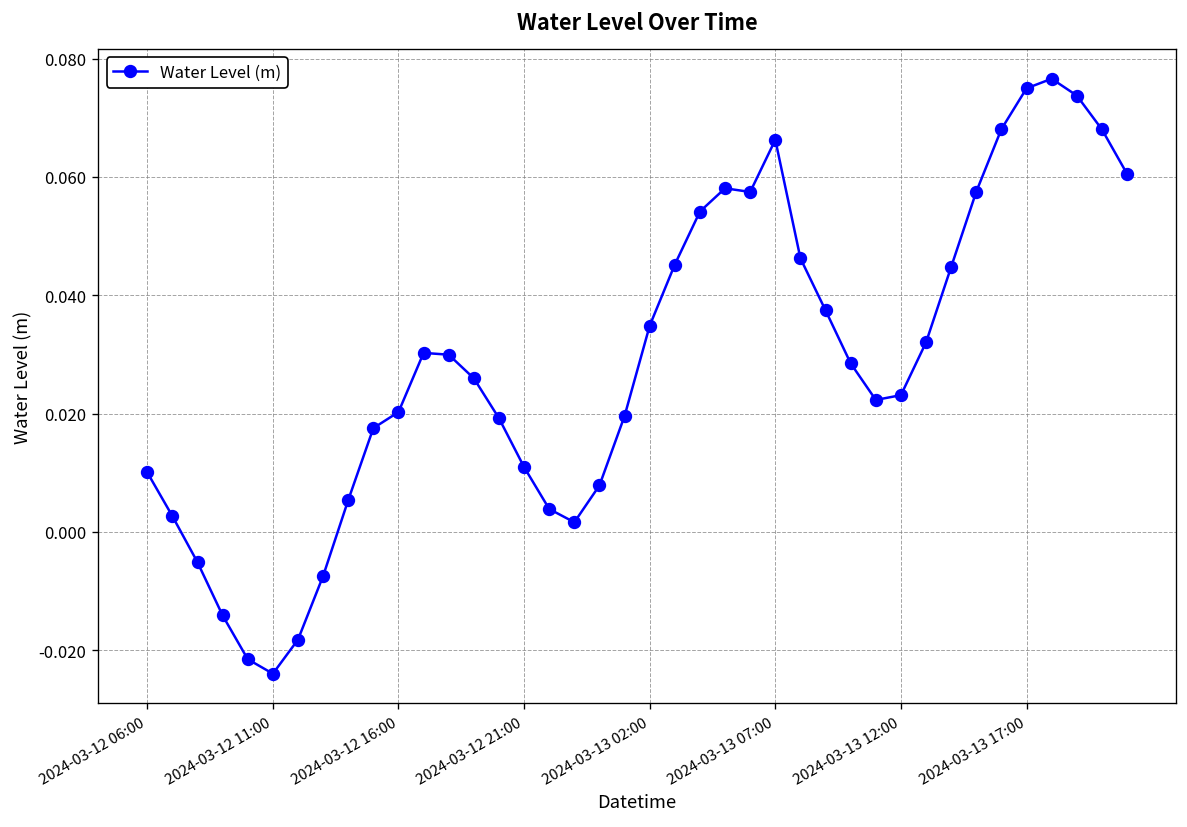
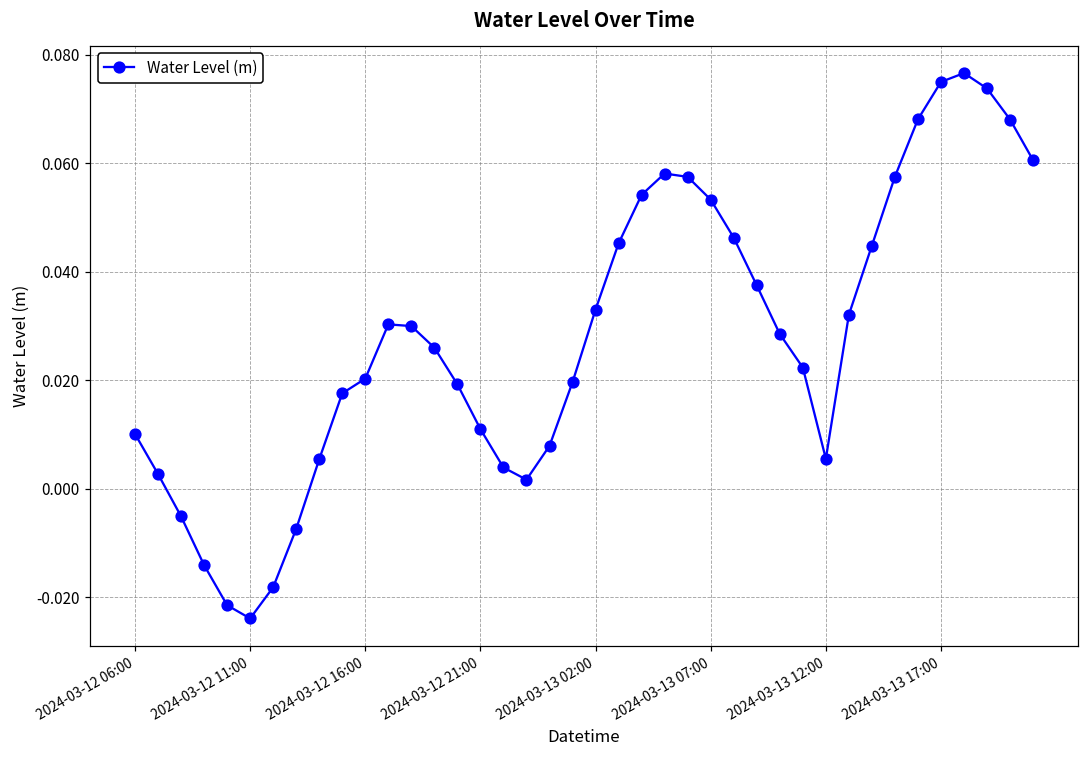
  {
    "2024-03-12 06:00": 0.010,
    "2024-03-12 11:00": -0.024,
    "2024-03-12 16:00": 0.020,
    "2024-03-12 21:00": 0.011,
-   "2024-03-13 02:00": 0.035,
-   "2024-03-13 07:00": 0.066,
-   "2024-03-13 12:00": 0.023,
+   "2024-03-13 02:00": 0.033,
+   "2024-03-13 07:00": 0.053,
+   "2024-03-13 12:00": 0.005,
    "2024-03-13 17:00": 0.075
  }
